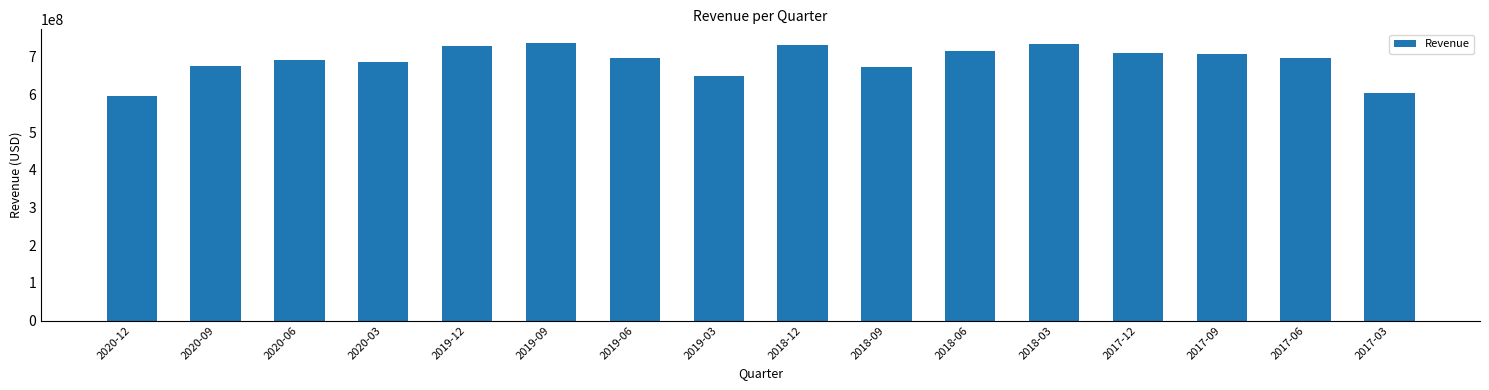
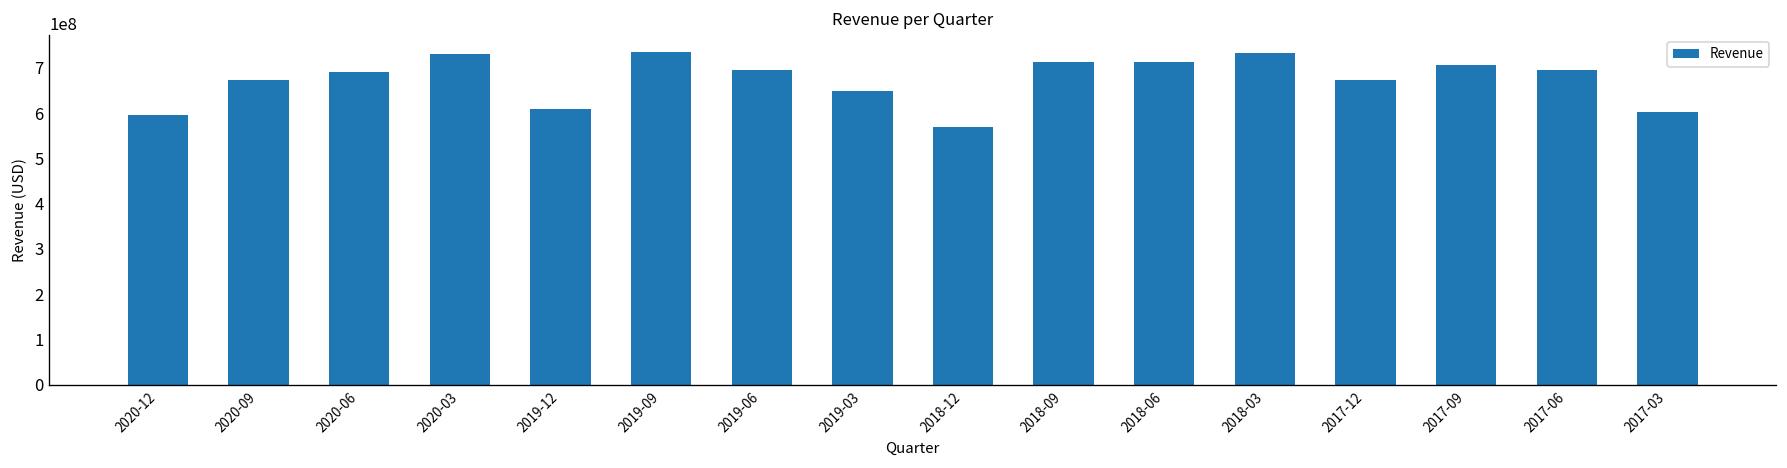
  {
    "2020-12": 600000000,
    "2020-09": 670000000,
    "2020-06": 690000000,
-   "2020-03": 690000000,
-   "2019-12": 730000000,
+   "2020-03": 730000000,
+   "2019-12": 610000000,
    "2019-09": 740000000,
    "2019-06": 700000000,
    "2019-03": 650000000,
-   "2018-12": 730000000,
-   "2018-09": 670000000,
+   "2018-12": 570000000,
+   "2018-09": 710000000,
    "2018-06": 710000000,
    "2018-03": 730000000,
-   "2017-12": 710000000,
+   "2017-12": 670000000,
    "2017-09": 710000000,
    "2017-06": 700000000,
    "2017-03": 600000000
  }
